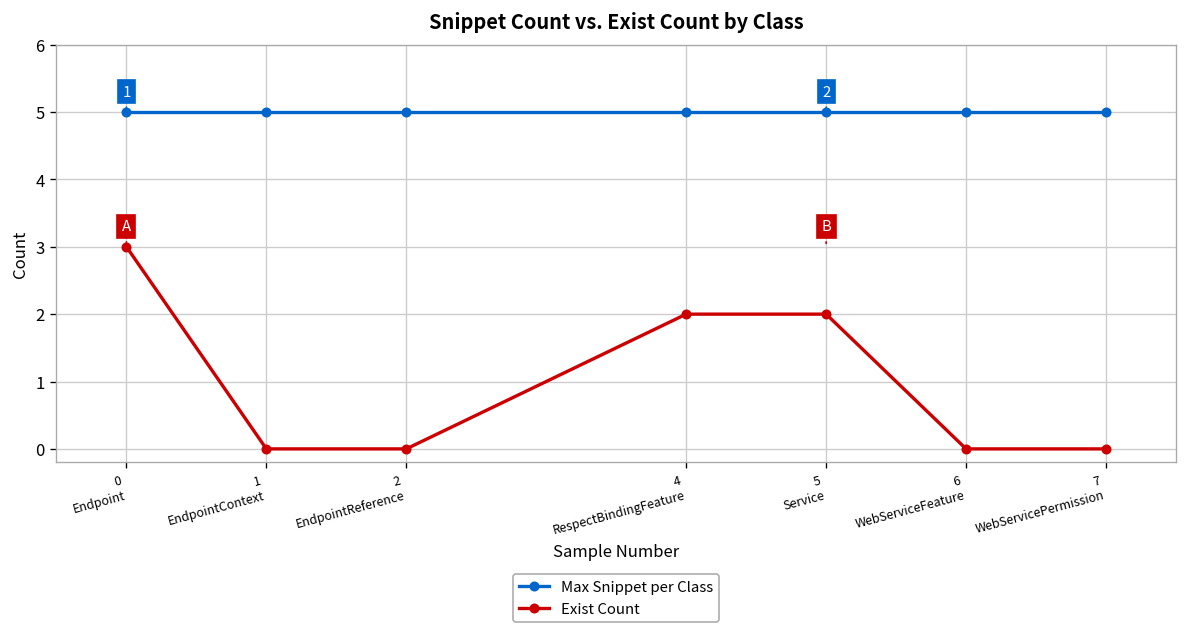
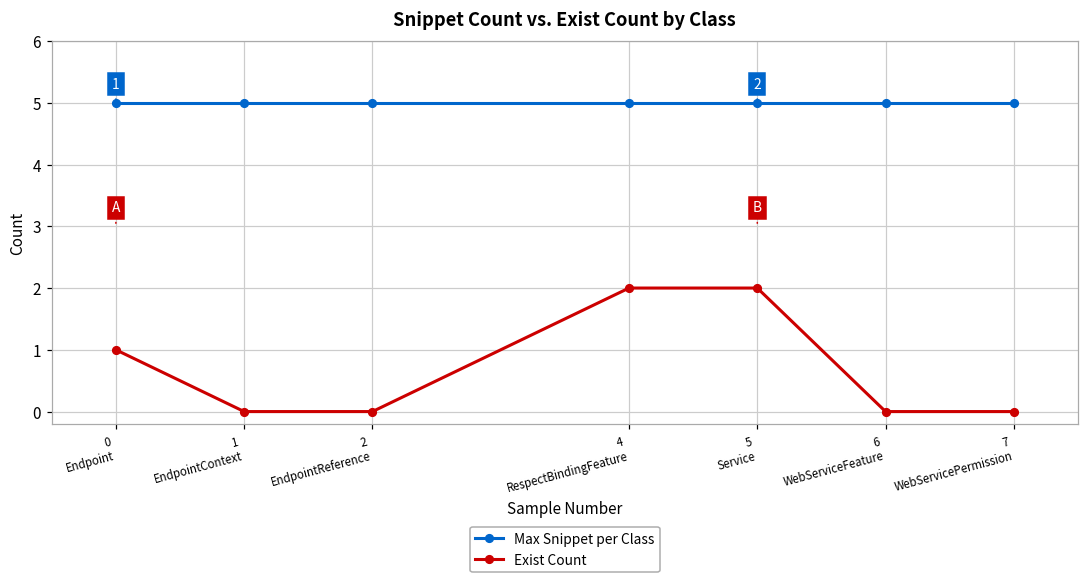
  {
    "Max Snippet per Class": {
      "1 EndpointContext": 5,
      "2 EndpointReference": 5,
      "4 RespectBindingFeature": 5,
      "6 WebServiceFeature": 5,
      "7 WebServicePermission": 5
    },
    "Exist Count": {
-     "0 Endpoint": 3,
+     "0 Endpoint": 1,
      "1 EndpointContext": 0,
      "2 EndpointReference": 0,
      "4 RespectBindingFeature": 2,
      "5 Service": 2,
      "6 WebServiceFeature": 0,
      "7 WebServicePermission": 0
    }
  }
